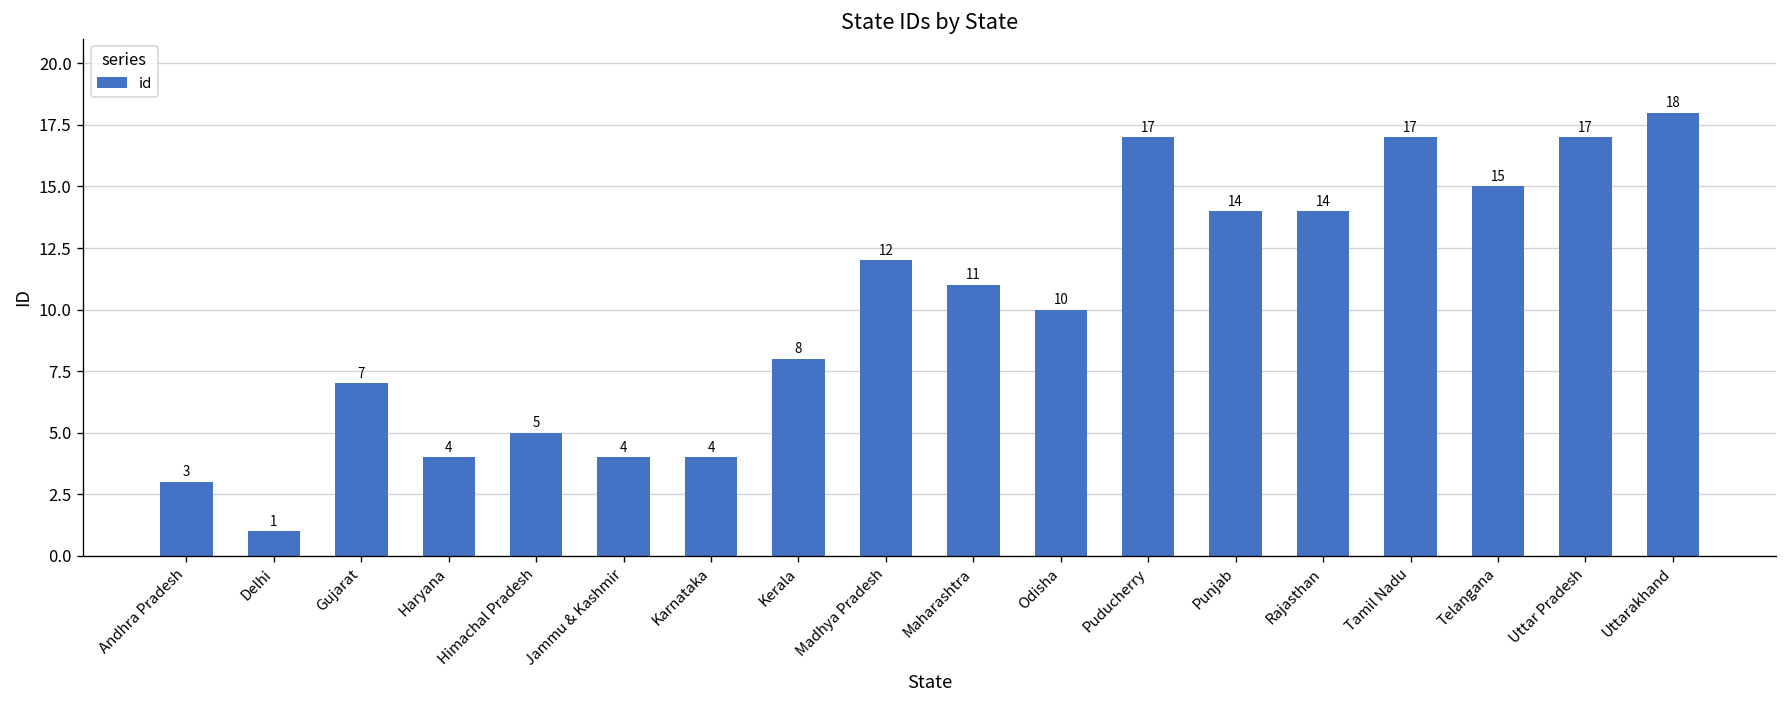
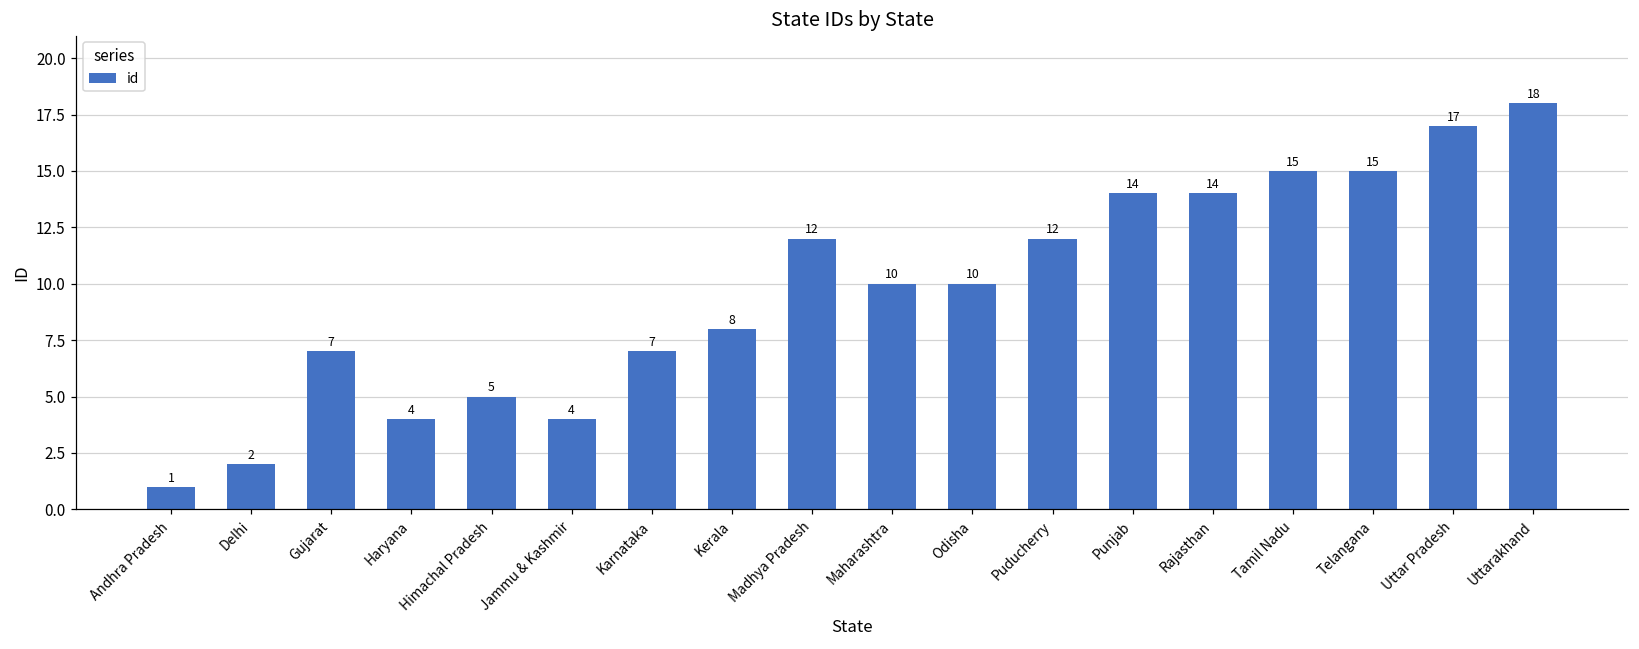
  {
-   "Andhra Pradesh": 3,
-   "Delhi": 1,
+   "Andhra Pradesh": 1,
+   "Delhi": 2,
    "Gujarat": 7,
    "Haryana": 4,
    "Himachal Pradesh": 5,
    "Jammu & Kashmir": 4,
-   "Karnataka": 4,
+   "Karnataka": 7,
    "Kerala": 8,
    "Madhya Pradesh": 12,
-   "Maharashtra": 11,
+   "Maharashtra": 10,
    "Odisha": 10,
-   "Puducherry": 17,
+   "Puducherry": 12,
    "Punjab": 14,
    "Rajasthan": 14,
-   "Tamil Nadu": 17,
+   "Tamil Nadu": 15,
    "Telangana": 15,
    "Uttar Pradesh": 17,
    "Uttarakhand": 18
  }
